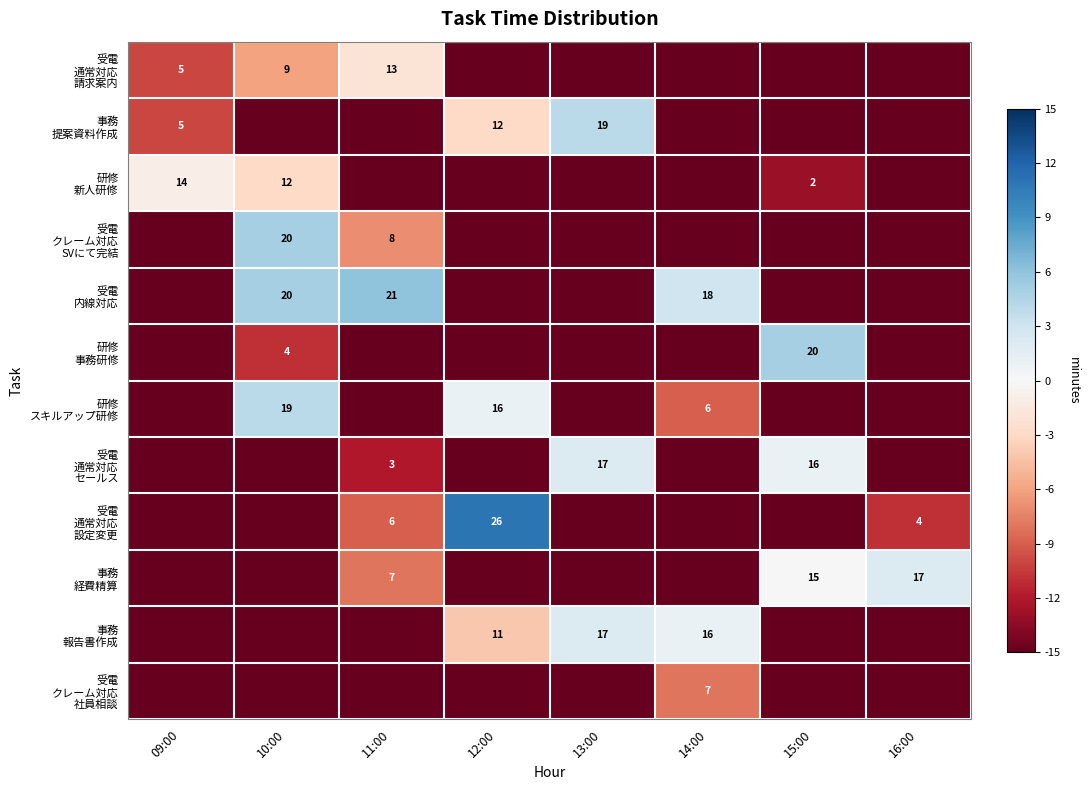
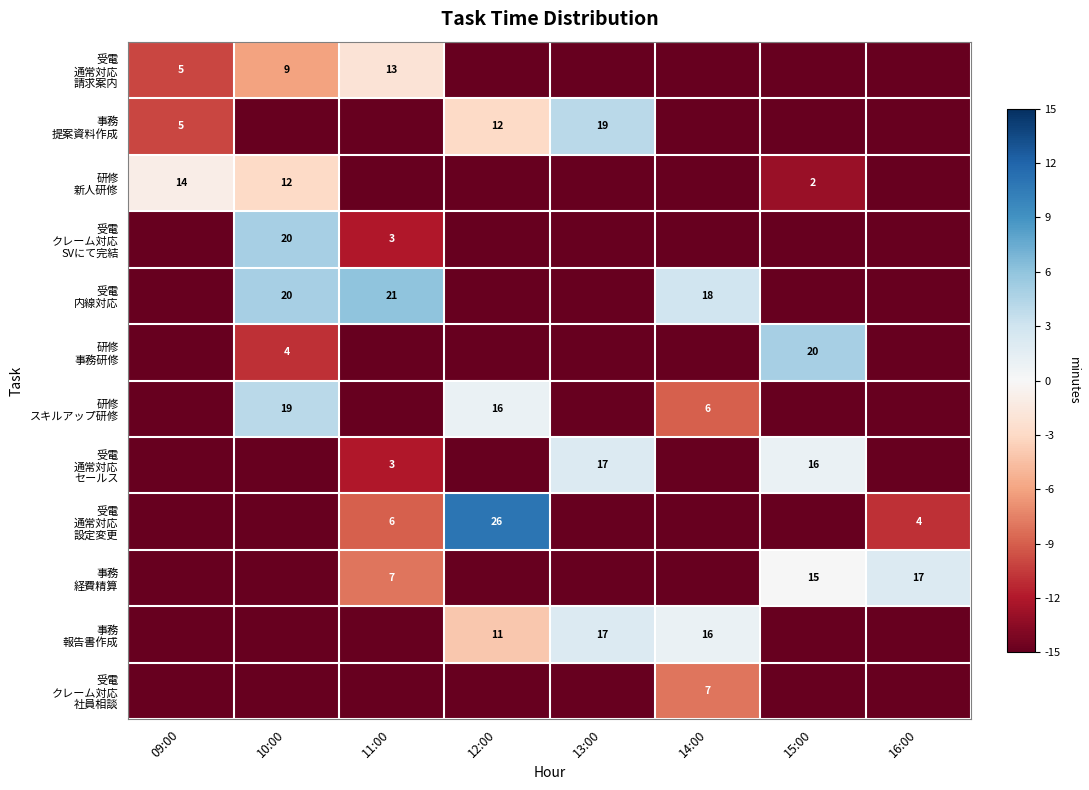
  {
    "受電 通常対応 請求案内": {
      "09:00": 5,
      "10:00": 9,
      "11:00": 13
    },
    "事務 提案資料作成": {
      "09:00": 5,
      "12:00": 12,
      "13:00": 19
    },
    "研修 新人研修": {
      "09:00": 14,
      "10:00": 12,
      "15:00": 2
    },
    "受電 クレーム対応 SVにて完結": {
      "10:00": 20,
-     "11:00": 8
+     "11:00": 3
    },
    "受電 内線対応": {
      "10:00": 20,
      "11:00": 21,
      "14:00": 18
    },
    "研修 事務研修": {
      "10:00": 4,
      "15:00": 20
    },
    "研修 スキルアップ研修": {
      "10:00": 19,
      "12:00": 16,
      "14:00": 6
    },
    "受電 通常対応 セールス": {
      "11:00": 3,
      "13:00": 17,
      "15:00": 16
    },
    "受電 通常対応 設定変更": {
      "11:00": 6,
      "12:00": 26,
      "16:00": 4
    },
    "事務 経費精算": {
      "11:00": 7,
      "15:00": 15,
      "16:00": 17
    },
    "事務 報告書作成": {
      "12:00": 11,
      "13:00": 17,
      "14:00": 16
    },
    "受電 クレーム対応 社員相談": {
      "14:00": 7
    }
  }
